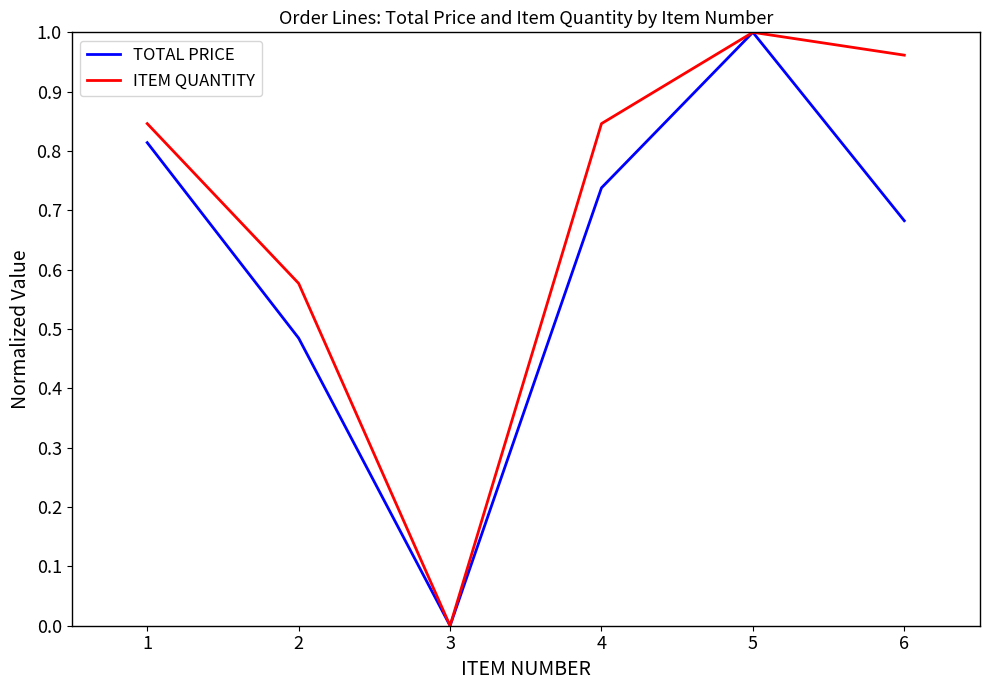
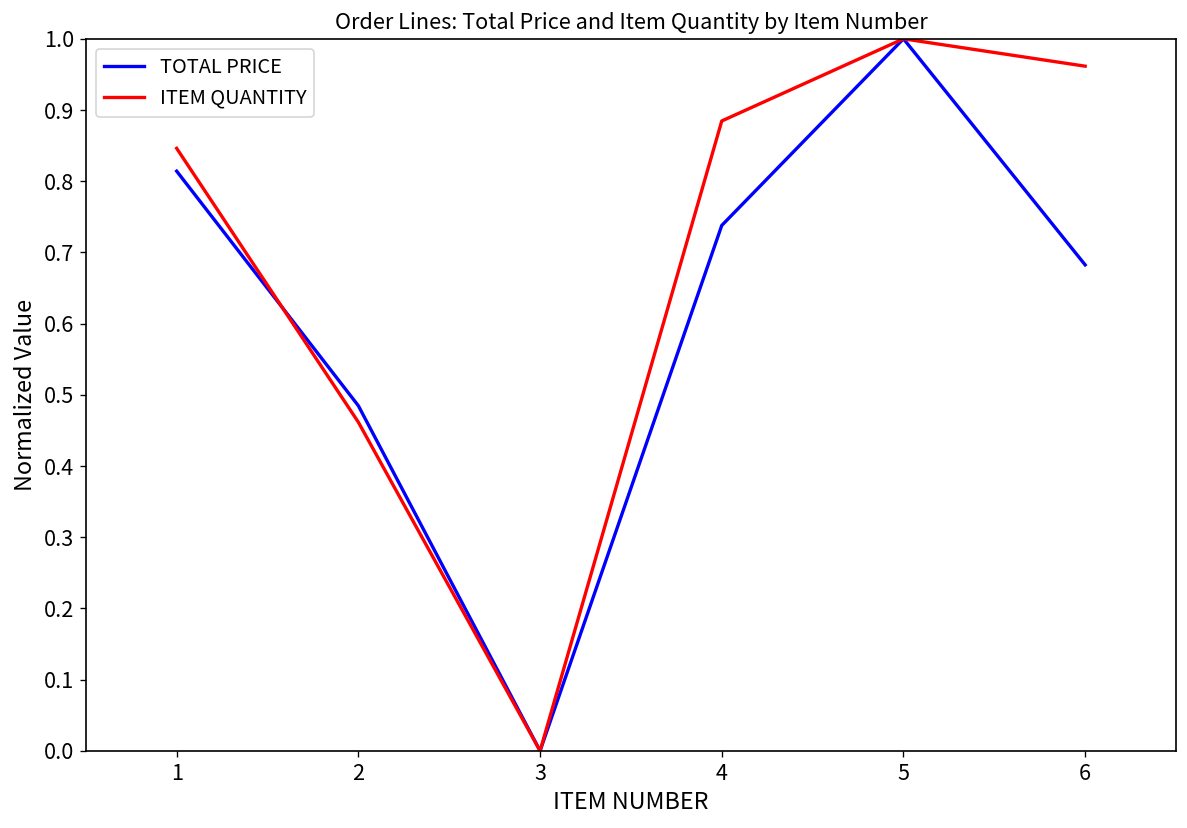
  {
    "TOTAL PRICE": {
      "1": 0.81,
      "2": 0.48,
      "4": 0.74,
      "6": 0.68
    },
    "ITEM QUANTITY": {
      "1": 0.85,
-     "2": 0.58,
-     "4": 0.85,
+     "2": 0.46,
+     "4": 0.88,
      "6": 0.96
    }
  }
